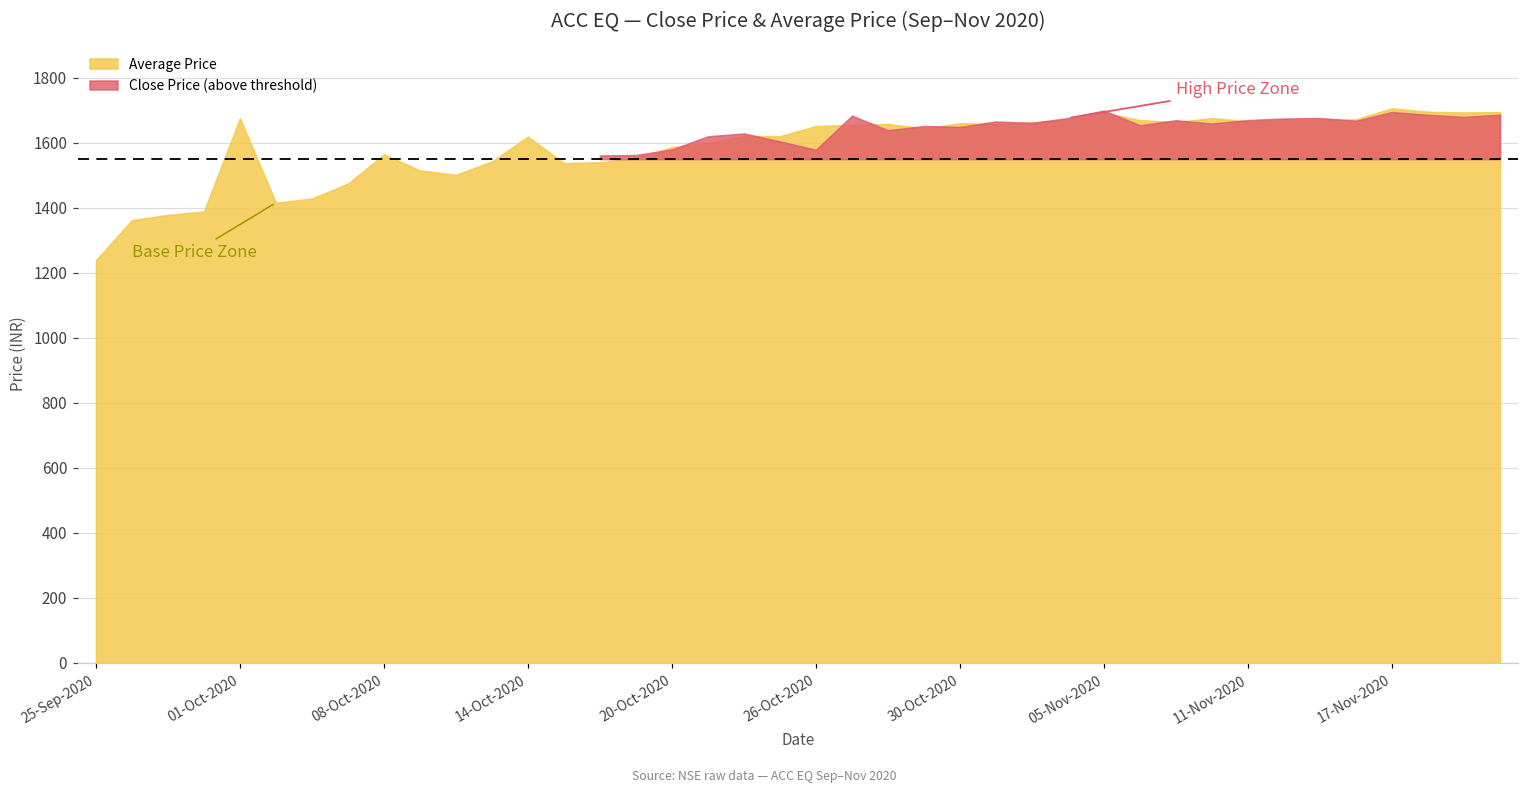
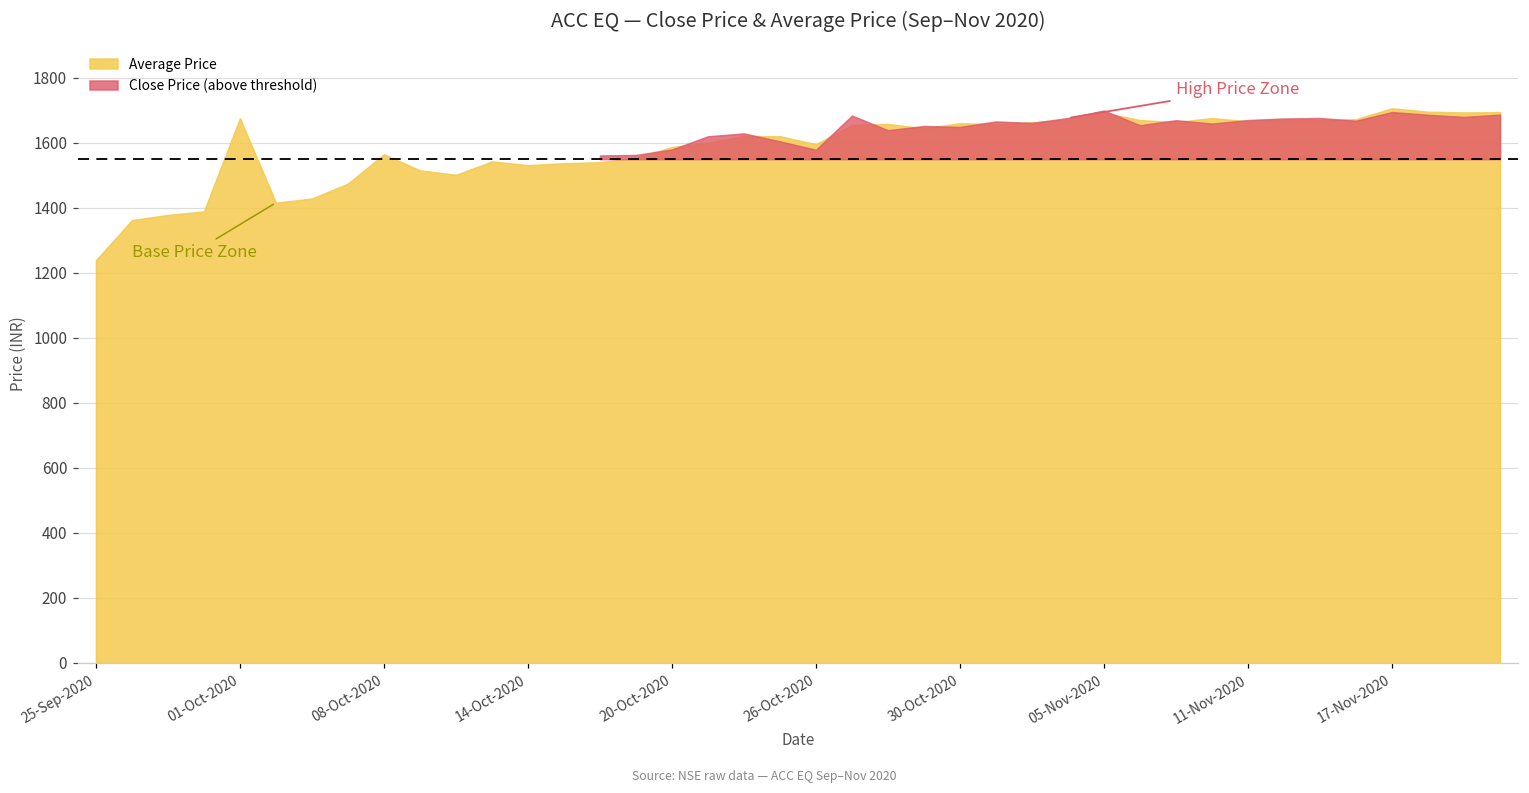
  {
    "Average Price": {
      "25-Sep-2020": 1240,
      "01-Oct-2020": 1680,
      "08-Oct-2020": 1560,
-     "14-Oct-2020": 1620,
-     "26-Oct-2020": 1650,
+     "14-Oct-2020": 1530,
+     "26-Oct-2020": 1600,
      "30-Oct-2020": 1660,
      "17-Nov-2020": 1710
    },
    "Close Price (above threshold)": {
      "26-Oct-2020": 1580,
      "30-Oct-2020": 1650,
      "17-Nov-2020": 1690
    }
  }
